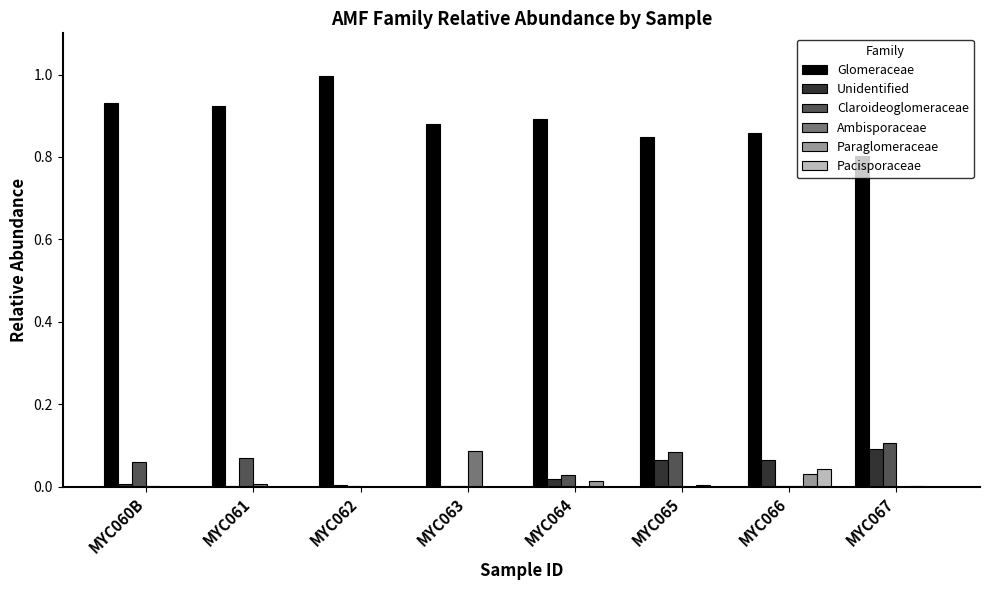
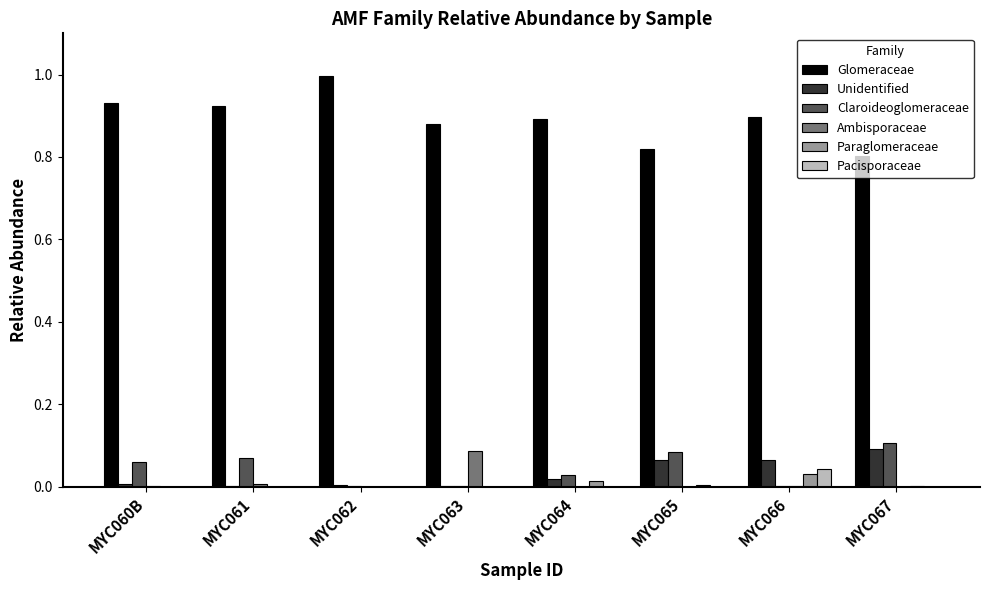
  {
    "Glomeraceae": {
      "MYC060B": 0.93,
      "MYC061": 0.92,
      "MYC062": 1.00,
      "MYC063": 0.88,
      "MYC064": 0.89,
-     "MYC065": 0.85,
-     "MYC066": 0.86
+     "MYC065": 0.82,
+     "MYC066": 0.90
    }
  }
